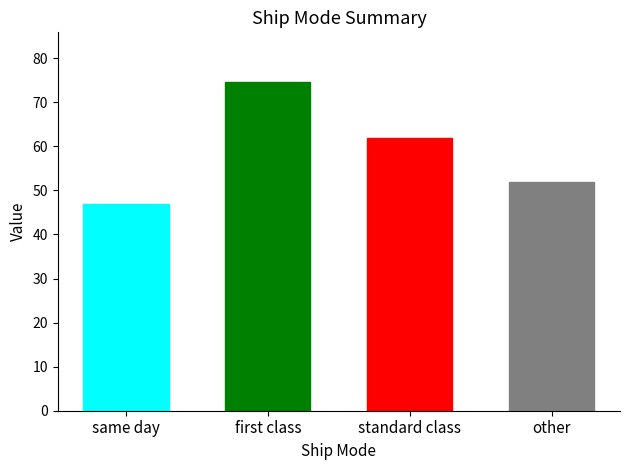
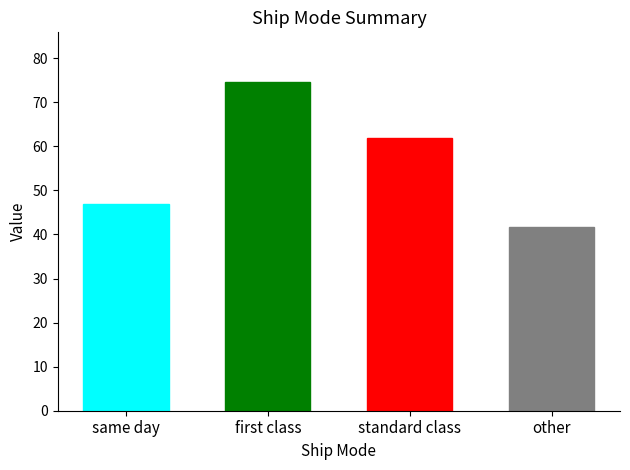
  {
    "same day": 47,
    "first class": 75,
    "standard class": 62,
-   "other": 52
+   "other": 42
  }
